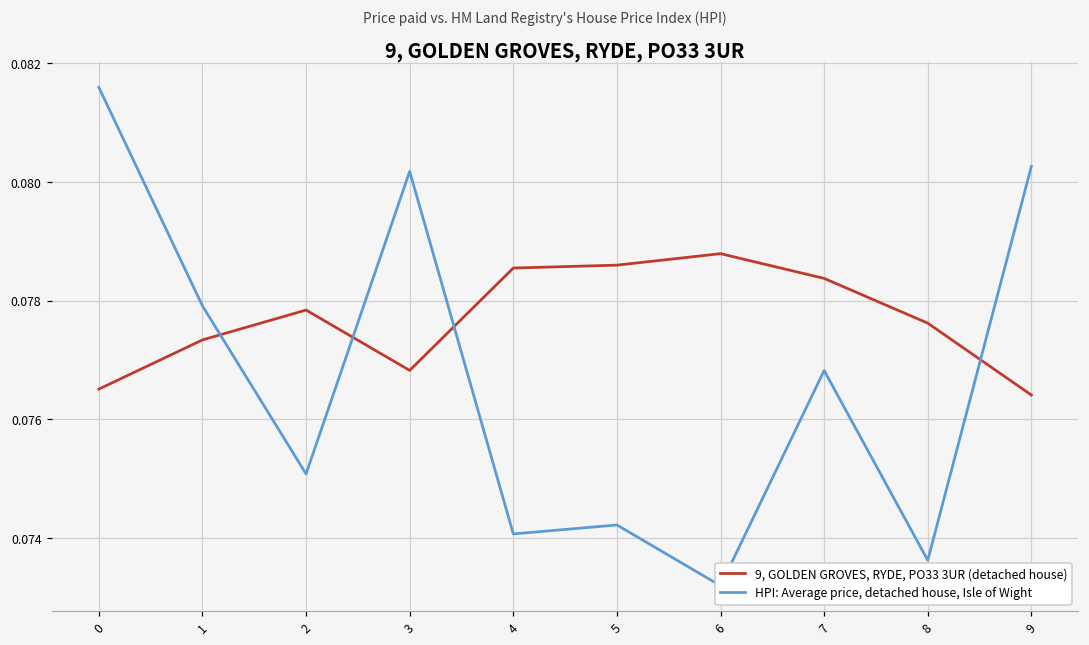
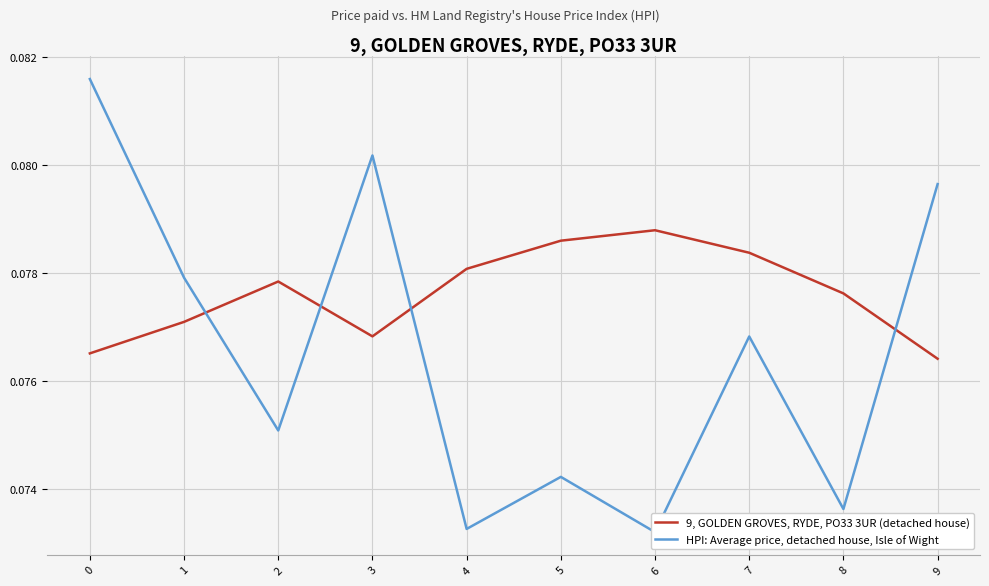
  {
    "9, GOLDEN GROVES, RYDE, PO33 3UR (detached house)": {
      "0": 0.0765,
-     "1": 0.0773,
+     "1": 0.0771,
      "2": 0.0778,
      "3": 0.0768,
-     "4": 0.0785,
+     "4": 0.0781,
      "5": 0.0786,
      "6": 0.0788,
      "7": 0.0784,
      "8": 0.0776,
      "9": 0.0764
    },
    "HPI: Average price, detached house, Isle of Wight": {
      "0": 0.0816,
      "1": 0.0779,
      "2": 0.0751,
      "3": 0.0802,
-     "4": 0.0741,
+     "4": 0.0733,
      "5": 0.0742,
      "7": 0.0768,
      "8": 0.0736,
-     "9": 0.0803
+     "9": 0.0796
    }
  }
